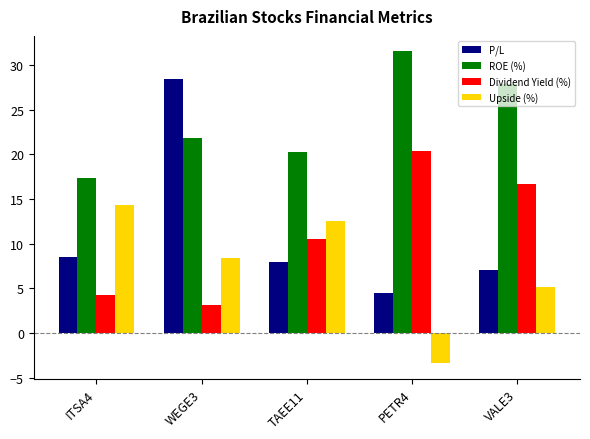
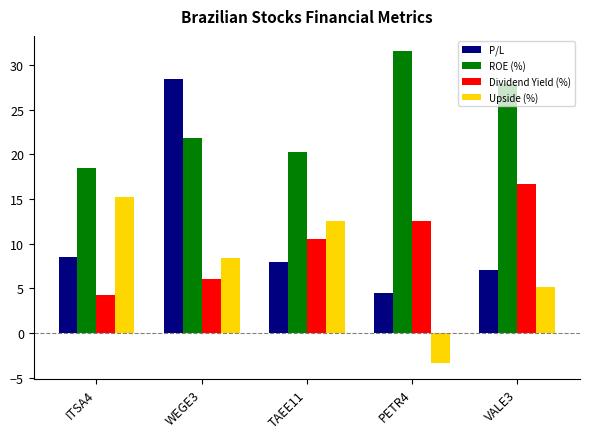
  {
    "P/L": {
      "ITSA4": 9,
      "WEGE3": 28,
      "TAEE11": 8,
      "PETR4": 5,
      "VALE3": 7
    },
    "ROE (%)": {
-     "ITSA4": 17,
+     "ITSA4": 19,
      "WEGE3": 22,
      "TAEE11": 20,
      "PETR4": 32
    },
    "Dividend Yield (%)": {
      "ITSA4": 4,
-     "WEGE3": 3,
+     "WEGE3": 6,
      "TAEE11": 11,
-     "PETR4": 20,
+     "PETR4": 13,
      "VALE3": 17
    },
    "Upside (%)": {
-     "ITSA4": 14,
+     "ITSA4": 15,
      "WEGE3": 8,
      "TAEE11": 13,
      "PETR4": -3,
      "VALE3": 5
    }
  }
